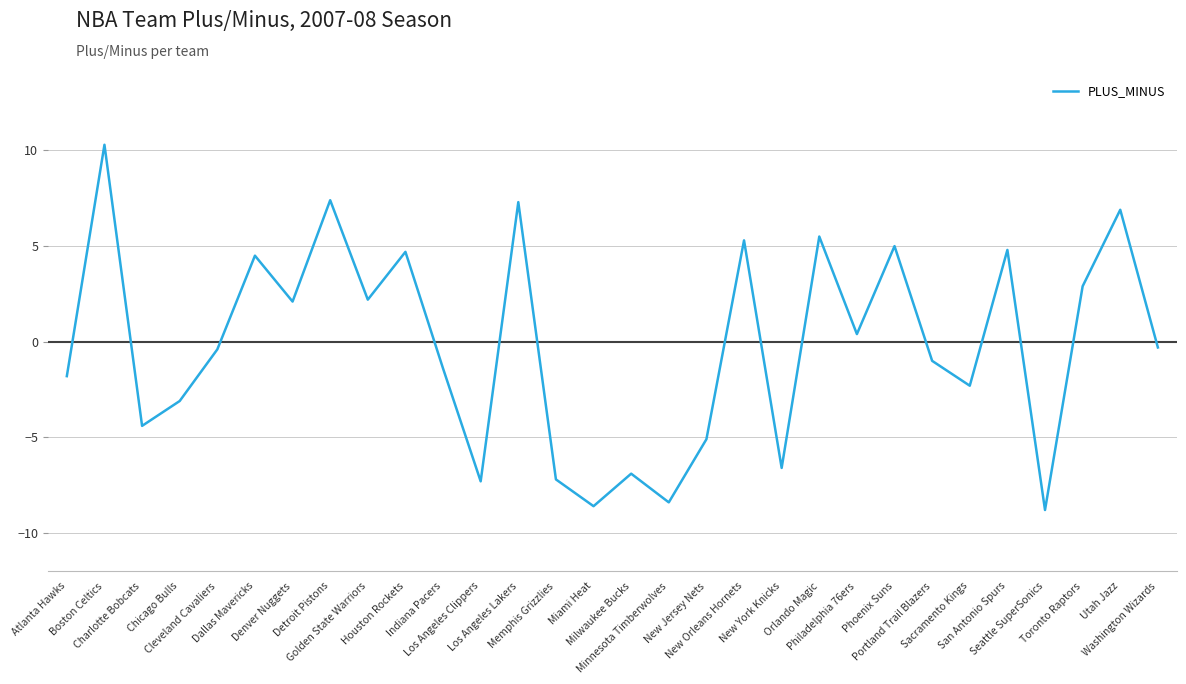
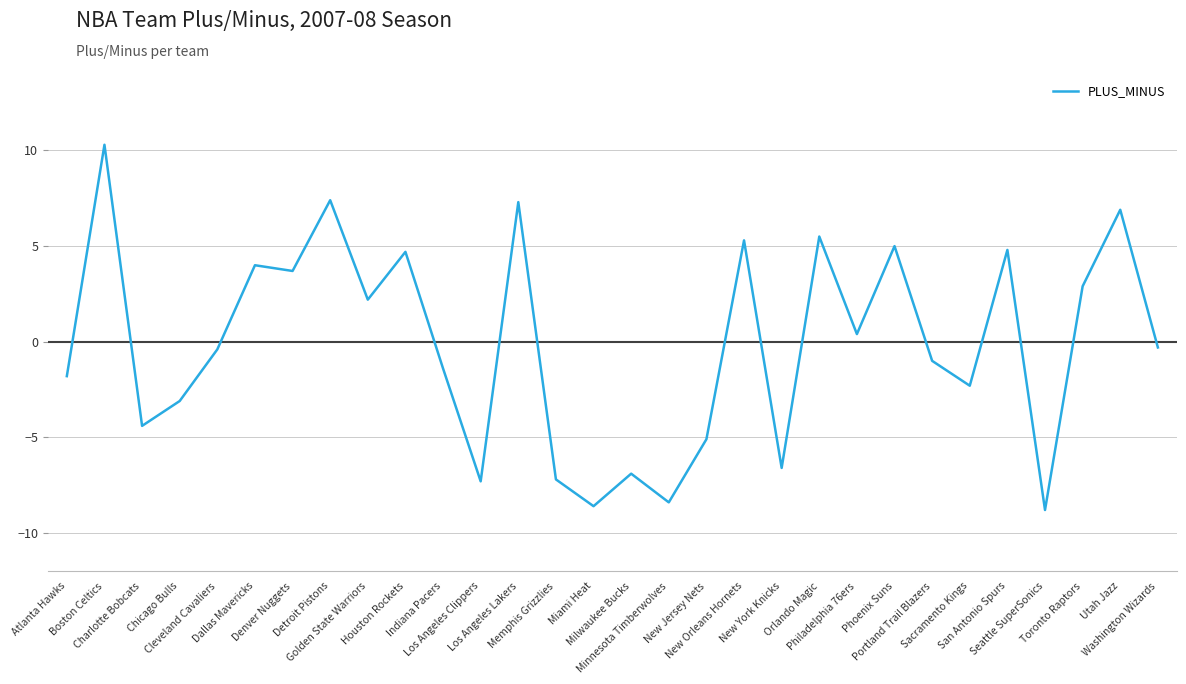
  {
    "Atlanta Hawks": -1.8,
    "Boston Celtics": 10.3,
    "Charlotte Bobcats": -4.4,
    "Chicago Bulls": -3.1,
    "Cleveland Cavaliers": -0.4,
-   "Dallas Mavericks": 4.5,
-   "Denver Nuggets": 2.1,
+   "Dallas Mavericks": 4.0,
+   "Denver Nuggets": 3.7,
    "Detroit Pistons": 7.4,
    "Golden State Warriors": 2.2,
    "Houston Rockets": 4.7,
    "Indiana Pacers": -1.4,
    "Los Angeles Clippers": -7.3,
    "Los Angeles Lakers": 7.3,
    "Memphis Grizzlies": -7.2,
    "Miami Heat": -8.6,
    "Milwaukee Bucks": -6.9,
    "Minnesota Timberwolves": -8.4,
    "New Jersey Nets": -5.1,
    "New Orleans Hornets": 5.3,
    "New York Knicks": -6.6,
    "Orlando Magic": 5.5,
    "Philadelphia 76ers": 0.4,
    "Phoenix Suns": 5.0,
    "Portland Trail Blazers": -1.0,
    "Sacramento Kings": -2.3,
    "San Antonio Spurs": 4.8,
    "Seattle SuperSonics": -8.8,
    "Toronto Raptors": 2.9,
    "Utah Jazz": 6.9,
    "Washington Wizards": -0.3
  }
